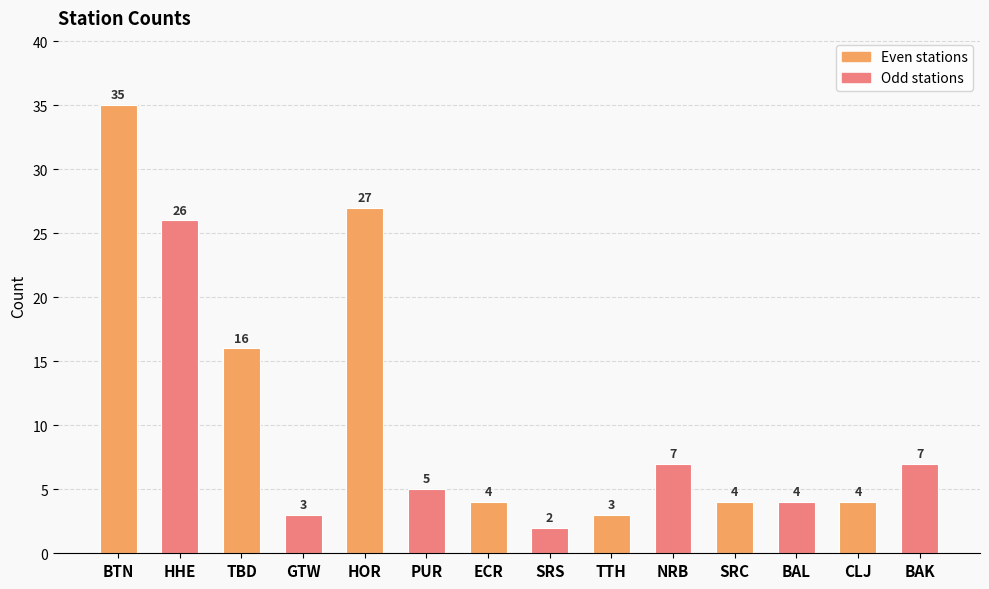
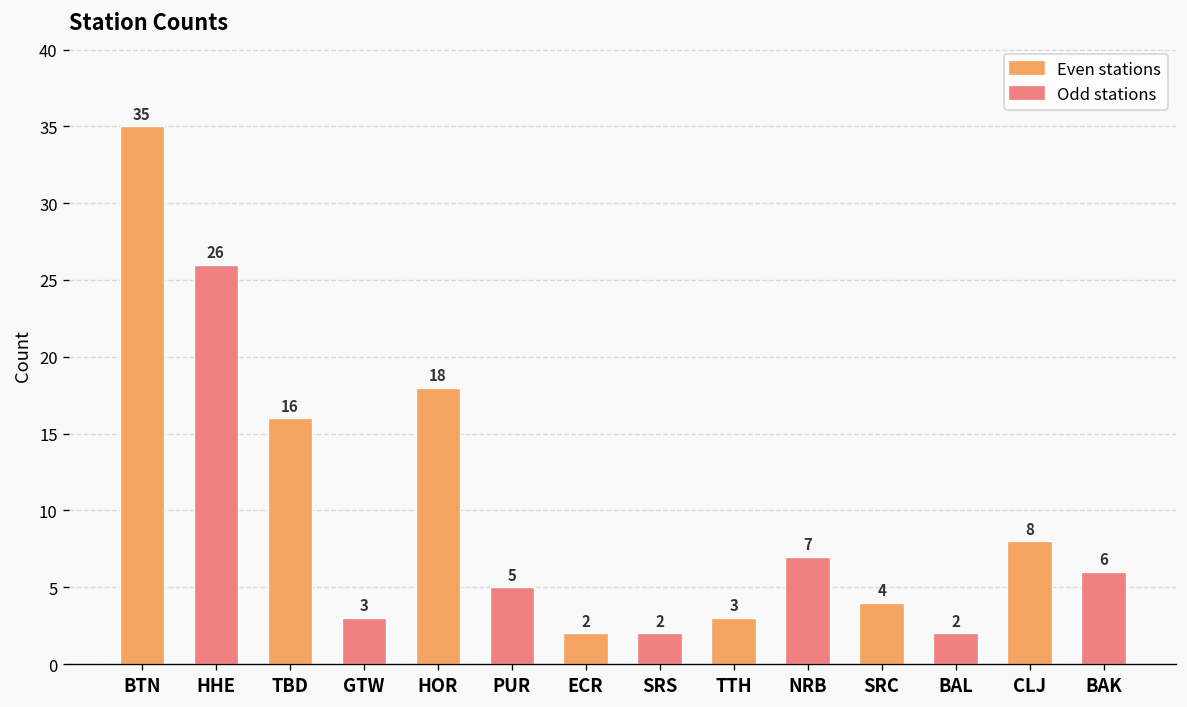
  {
    "BTN": 35,
    "HHE": 26,
    "TBD": 16,
    "GTW": 3,
-   "HOR": 27,
+   "HOR": 18,
    "PUR": 5,
-   "ECR": 4,
+   "ECR": 2,
    "SRS": 2,
    "TTH": 3,
    "NRB": 7,
    "SRC": 4,
-   "BAL": 4,
-   "CLJ": 4,
-   "BAK": 7
+   "BAL": 2,
+   "CLJ": 8,
+   "BAK": 6
  }
